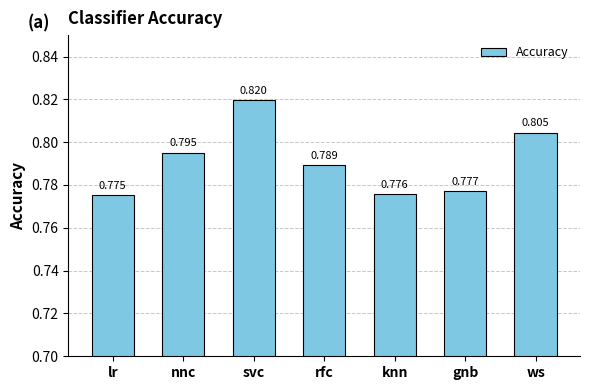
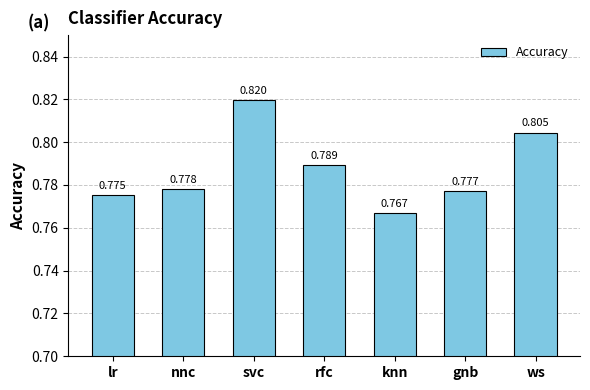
  {
    "lr": 0.775,
-   "nnc": 0.795,
+   "nnc": 0.778,
    "svc": 0.820,
    "rfc": 0.789,
-   "knn": 0.776,
+   "knn": 0.767,
    "gnb": 0.777,
    "ws": 0.805
  }
